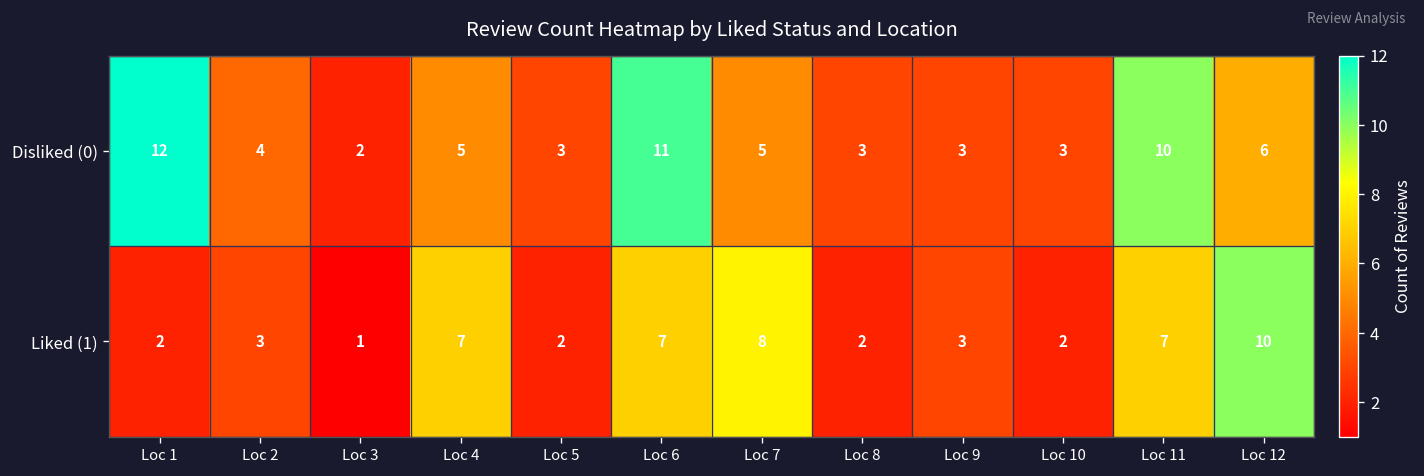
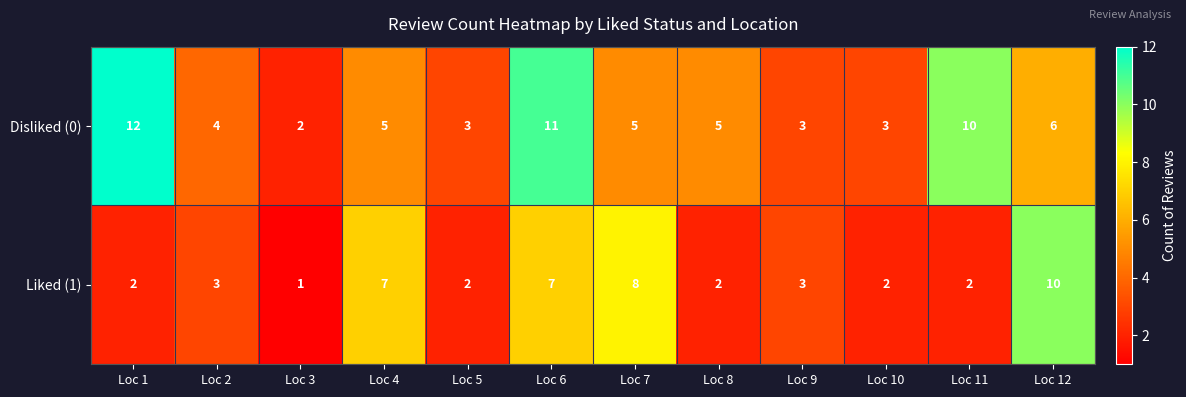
  {
    "Disliked (0)": {
      "Loc 1": 12,
      "Loc 2": 4,
      "Loc 3": 2,
      "Loc 4": 5,
      "Loc 5": 3,
      "Loc 6": 11,
      "Loc 7": 5,
-     "Loc 8": 3,
+     "Loc 8": 5,
      "Loc 9": 3,
      "Loc 10": 3,
      "Loc 11": 10,
      "Loc 12": 6
    },
    "Liked (1)": {
      "Loc 1": 2,
      "Loc 2": 3,
      "Loc 3": 1,
      "Loc 4": 7,
      "Loc 5": 2,
      "Loc 6": 7,
      "Loc 7": 8,
      "Loc 8": 2,
      "Loc 9": 3,
      "Loc 10": 2,
-     "Loc 11": 7,
+     "Loc 11": 2,
      "Loc 12": 10
    }
  }
